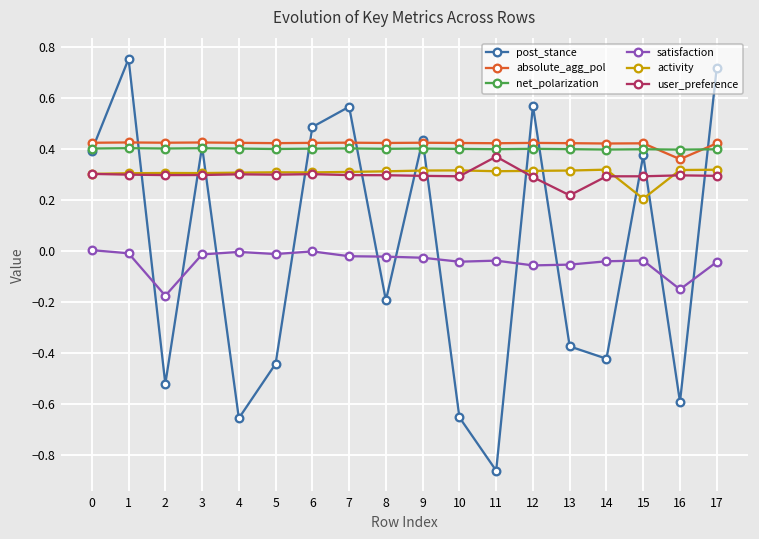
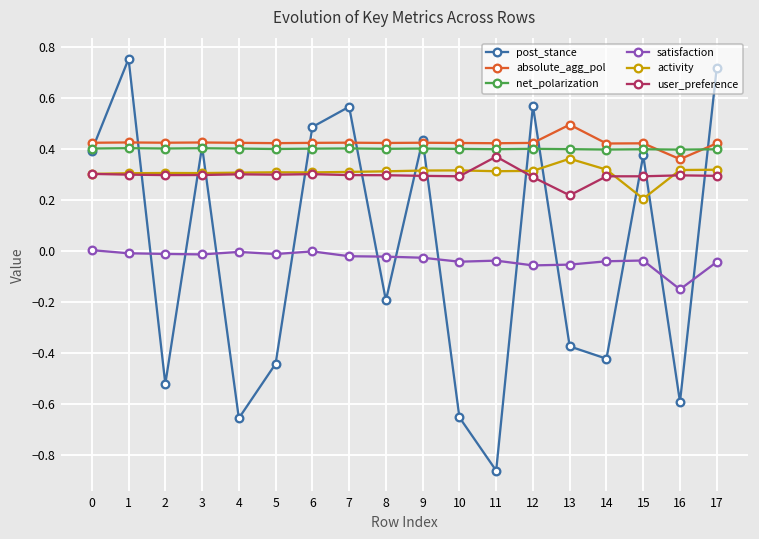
  {
    "post_stance": {
      "1": 0.75,
      "2": -0.52,
      "4": -0.66,
      "5": -0.44,
      "6": 0.49,
      "7": 0.56,
      "8": -0.19,
      "9": 0.43,
      "10": -0.65,
      "11": -0.86,
      "12": 0.57,
      "13": -0.37,
      "14": -0.42,
      "15": 0.37,
      "16": -0.59
    },
    "absolute_agg_pol": {
      "0": 0.42,
      "1": 0.42,
      "2": 0.42,
      "3": 0.42,
      "4": 0.42,
      "5": 0.42,
      "6": 0.42,
      "7": 0.42,
      "8": 0.42,
      "9": 0.42,
      "10": 0.42,
      "11": 0.42,
      "12": 0.42,
-     "13": 0.42,
+     "13": 0.49,
      "14": 0.42,
      "15": 0.42,
      "16": 0.36,
      "17": 0.42
    },
    "net_polarization": {
      "1": 0.40,
      "2": 0.40,
      "4": 0.40,
      "5": 0.40,
      "6": 0.40,
      "7": 0.40,
      "8": 0.40,
      "9": 0.40,
      "10": 0.40,
      "11": 0.40,
      "12": 0.40,
      "13": 0.40,
      "14": 0.40,
      "15": 0.40,
      "16": 0.40,
      "17": 0.40
    },
    "satisfaction": {
      "0": 0.00,
      "1": -0.01,
-     "2": -0.18,
+     "2": -0.01,
      "3": -0.01,
      "4": 0.00,
      "5": -0.01,
      "6": 0.00,
      "7": -0.02,
      "8": -0.02,
      "9": -0.03,
      "10": -0.04,
      "11": -0.04,
      "12": -0.06,
      "13": -0.05,
      "14": -0.04,
      "15": -0.04,
      "16": -0.15,
      "17": -0.04
    },
    "activity": {
      "7": 0.31,
      "8": 0.31,
      "9": 0.31,
      "10": 0.32,
      "11": 0.31,
      "12": 0.31,
-     "13": 0.31,
+     "13": 0.36,
      "14": 0.32,
      "15": 0.20,
      "16": 0.32,
      "17": 0.32
    },
    "user_preference": {
      "7": 0.30,
      "8": 0.30,
      "9": 0.29,
      "10": 0.29,
      "11": 0.37,
      "12": 0.29,
      "13": 0.22,
      "14": 0.29,
      "15": 0.29,
      "16": 0.30,
      "17": 0.29
    }
  }
